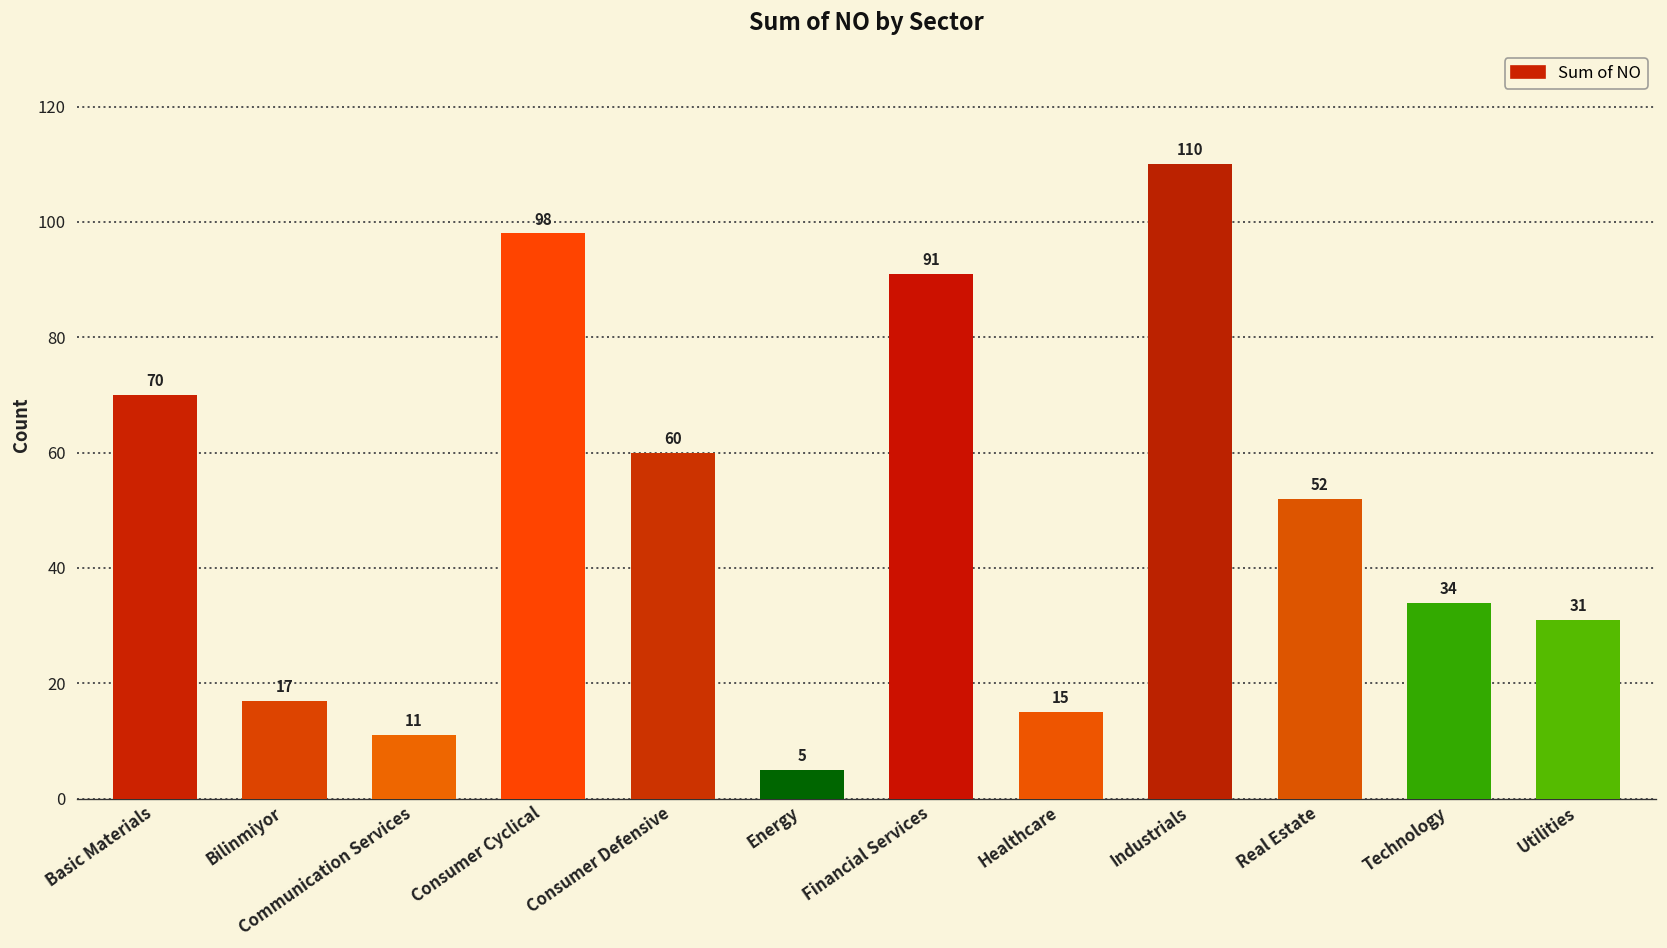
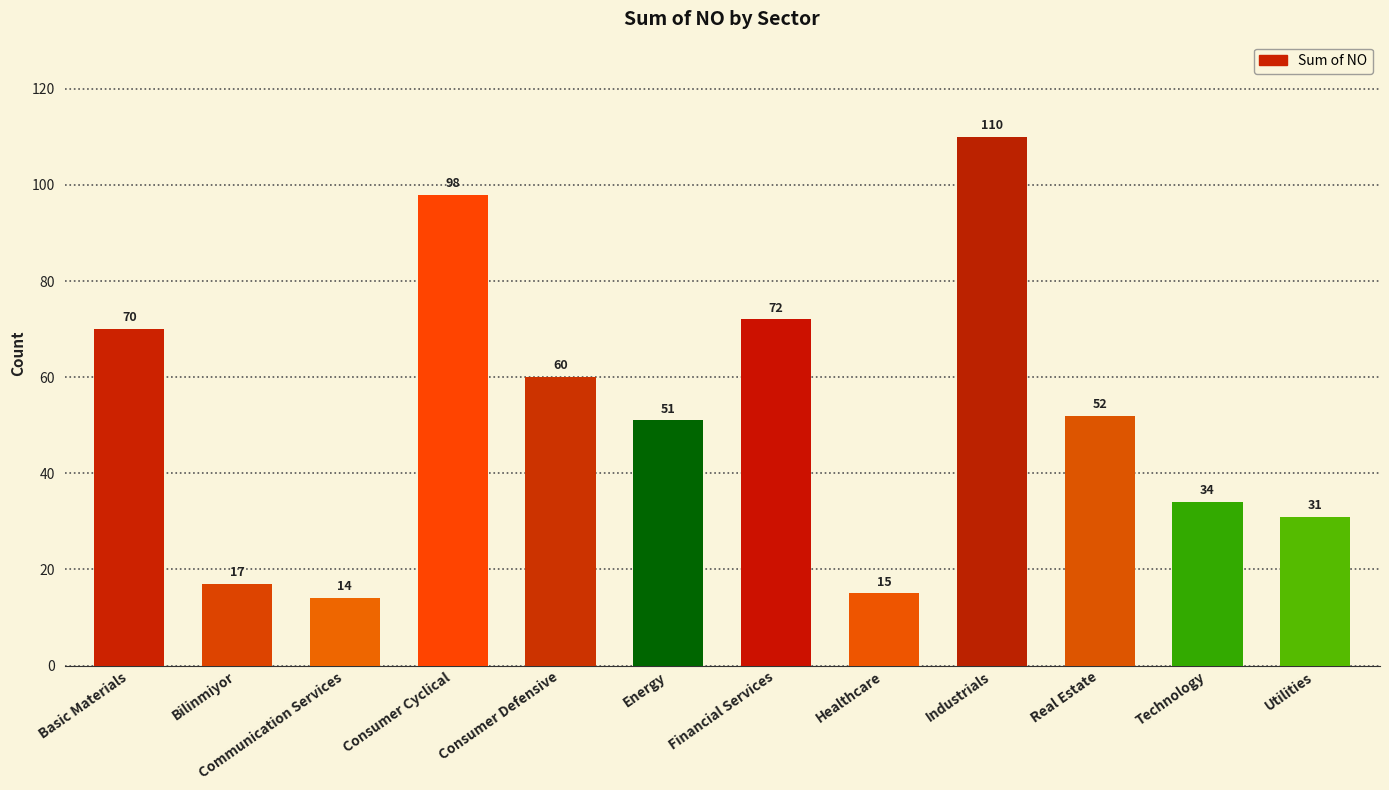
  {
    "Basic Materials": 70,
    "Bilinmiyor": 17,
-   "Communication Services": 11,
+   "Communication Services": 14,
    "Consumer Cyclical": 98,
    "Consumer Defensive": 60,
-   "Energy": 5,
-   "Financial Services": 91,
+   "Energy": 51,
+   "Financial Services": 72,
    "Healthcare": 15,
    "Industrials": 110,
    "Real Estate": 52,
    "Technology": 34,
    "Utilities": 31
  }
